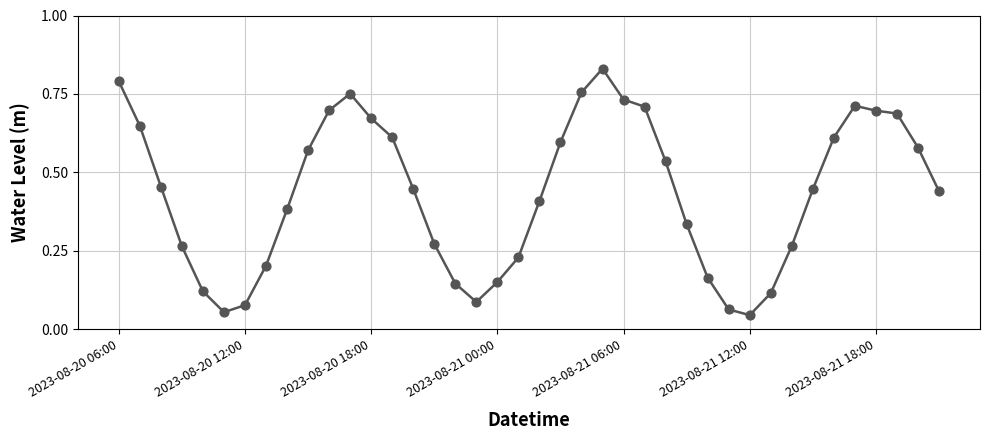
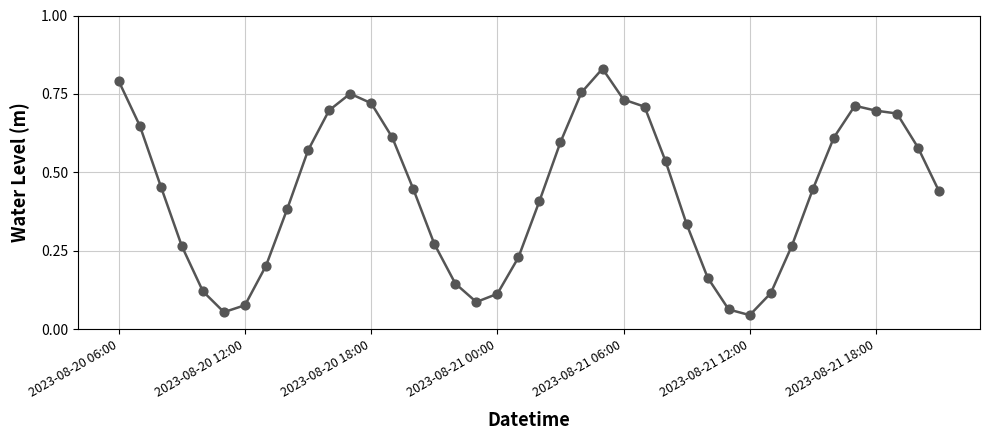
  {
    "2023-08-20 06:00": 0.79,
    "2023-08-20 12:00": 0.08,
-   "2023-08-20 18:00": 0.67,
-   "2023-08-21 00:00": 0.15,
+   "2023-08-20 18:00": 0.72,
+   "2023-08-21 00:00": 0.11,
    "2023-08-21 06:00": 0.73,
    "2023-08-21 12:00": 0.05,
    "2023-08-21 18:00": 0.70
  }
